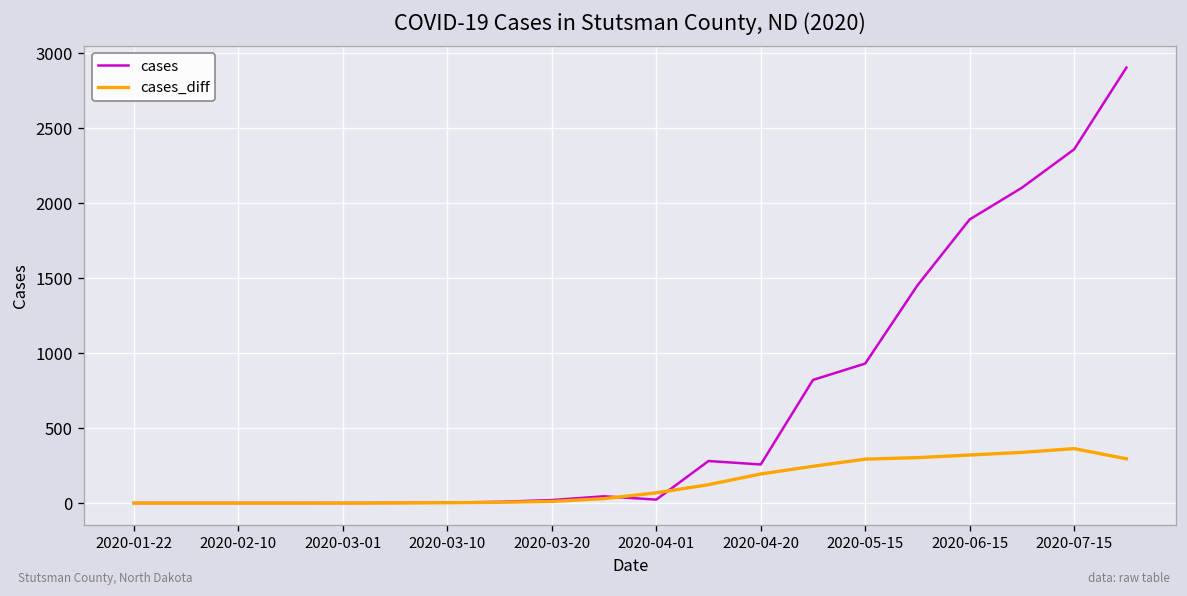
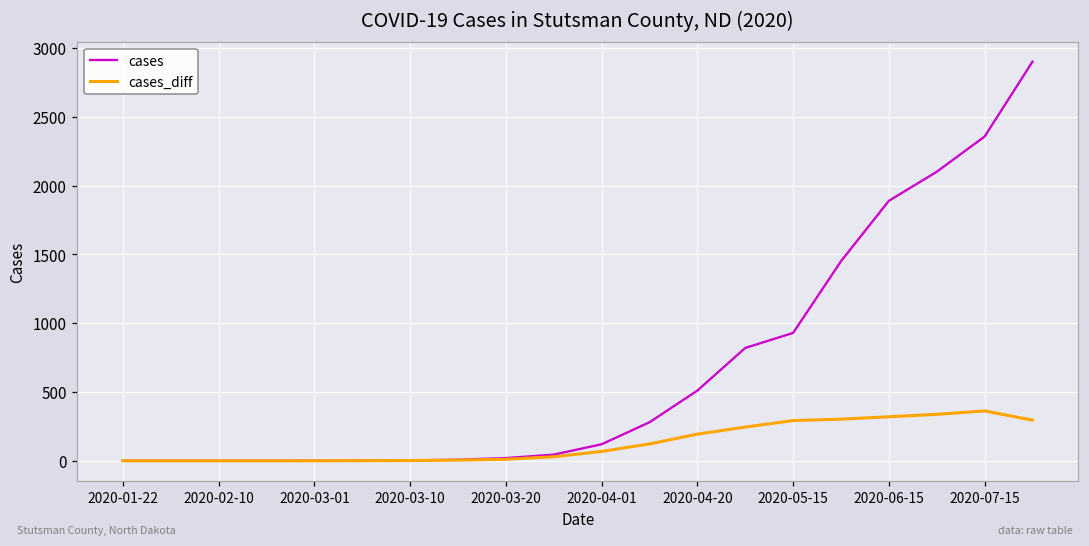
  {
    "cases": {
-     "2020-04-01": 20,
-     "2020-04-20": 260,
+     "2020-04-01": 120,
+     "2020-04-20": 510,
      "2020-05-15": 930,
      "2020-06-15": 1890,
      "2020-07-15": 2360
    },
    "cases_diff": {
      "2020-04-01": 70,
      "2020-04-20": 190,
      "2020-05-15": 290,
      "2020-06-15": 320,
      "2020-07-15": 360
    }
  }
